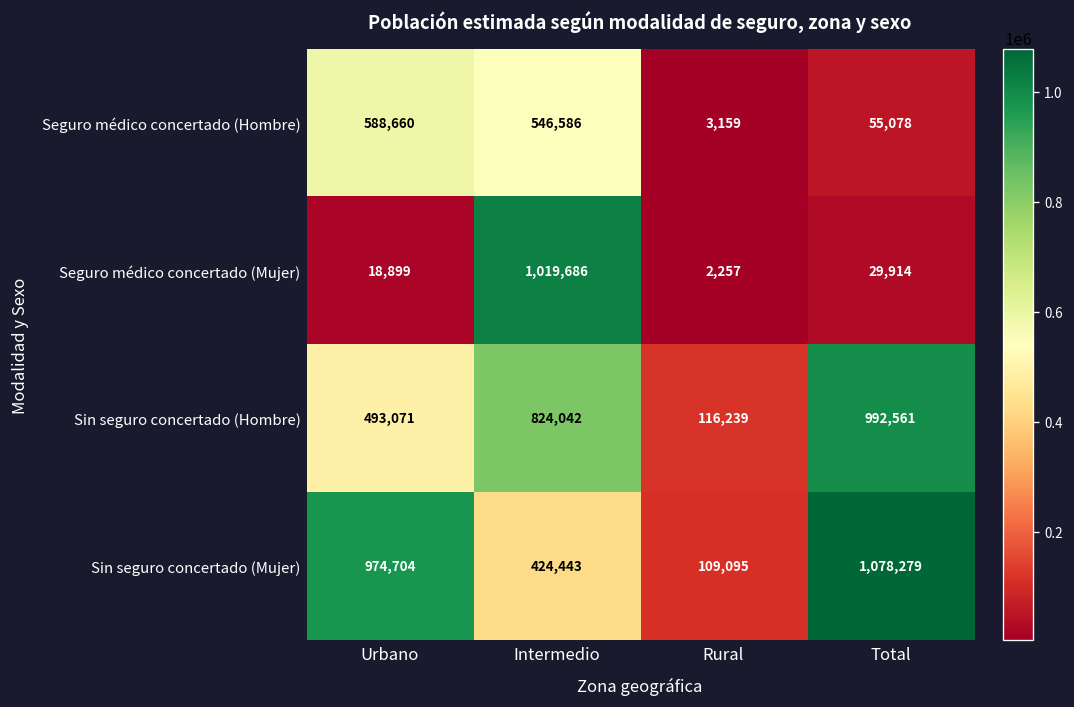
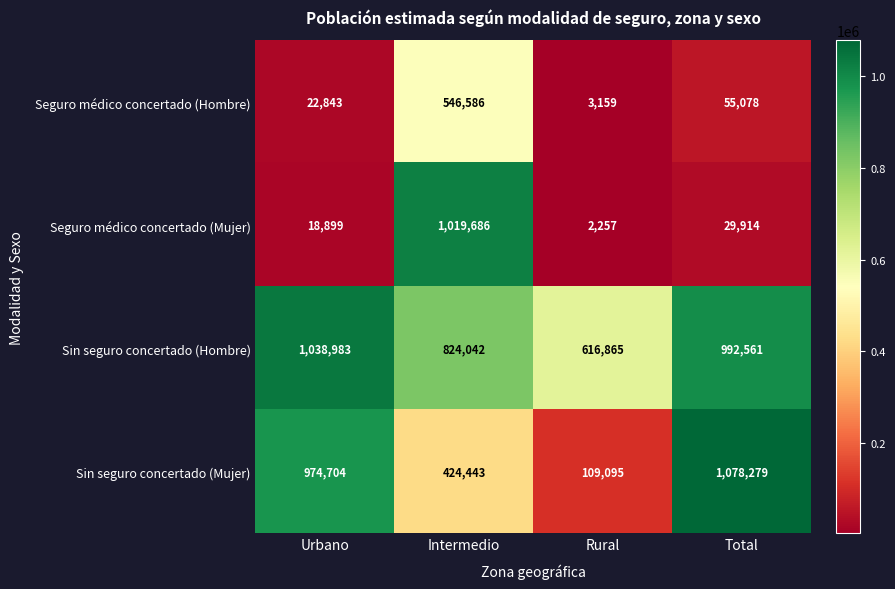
  {
    "Seguro médico concertado (Hombre)": {
-     "Urbano": "588,660",
+     "Urbano": "22,843",
      "Intermedio": "546,586",
      "Rural": "3,159",
      "Total": "55,078"
    },
    "Seguro médico concertado (Mujer)": {
      "Urbano": "18,899",
      "Intermedio": "1,019,686",
      "Rural": "2,257",
      "Total": "29,914"
    },
    "Sin seguro concertado (Hombre)": {
-     "Urbano": "493,071",
+     "Urbano": "1,038,983",
      "Intermedio": "824,042",
-     "Rural": "116,239",
+     "Rural": "616,865",
      "Total": "992,561"
    },
    "Sin seguro concertado (Mujer)": {
      "Urbano": "974,704",
      "Intermedio": "424,443",
      "Rural": "109,095",
      "Total": "1,078,279"
    }
  }
